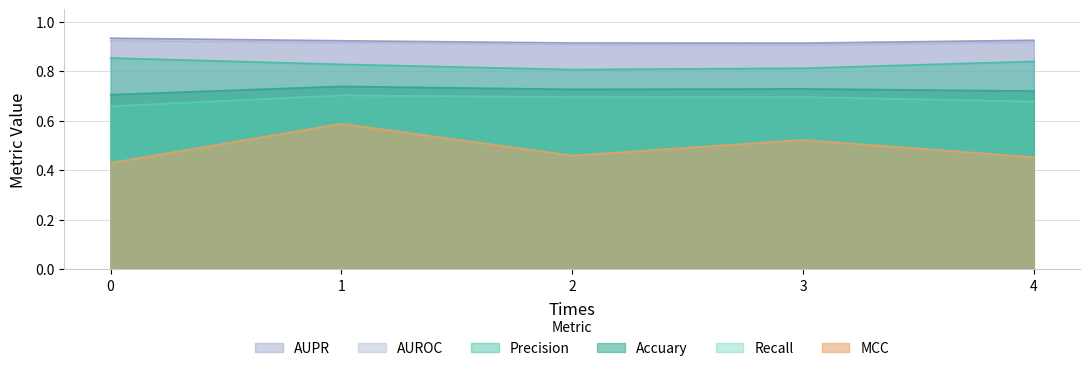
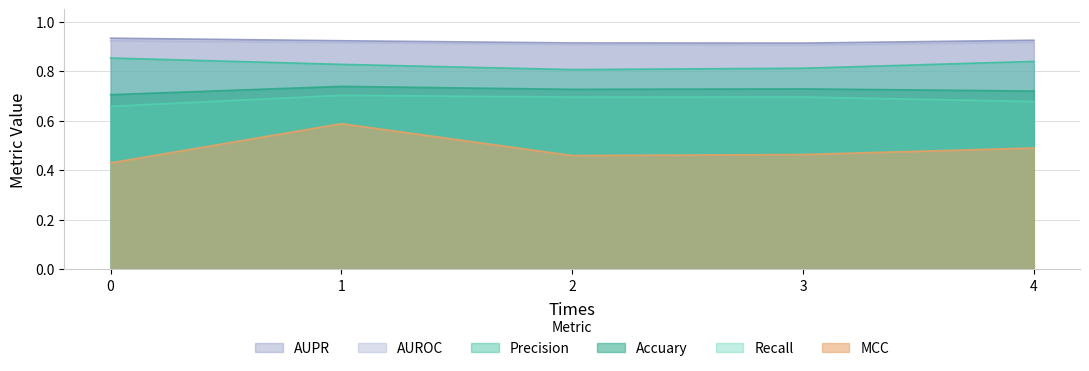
  {
    "MCC": {
      "0": 0.43,
      "1": 0.59,
      "2": 0.46,
-     "3": 0.52,
-     "4": 0.45
+     "3": 0.46,
+     "4": 0.49
    }
  }
